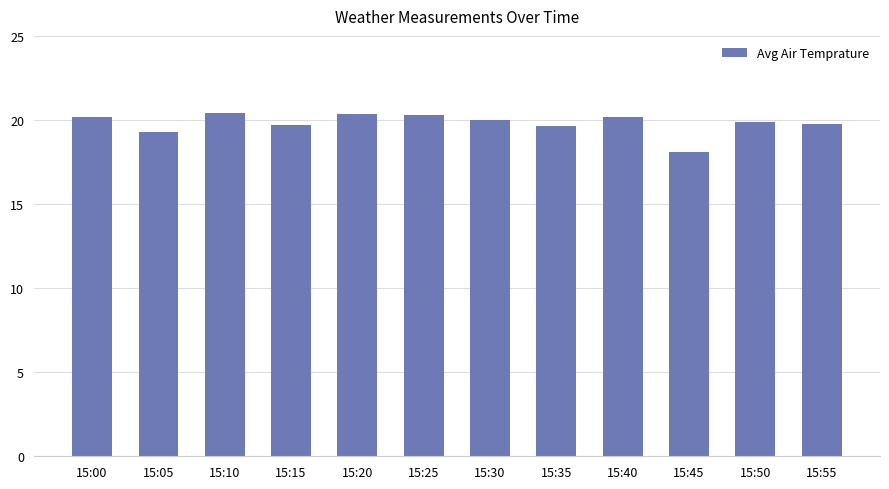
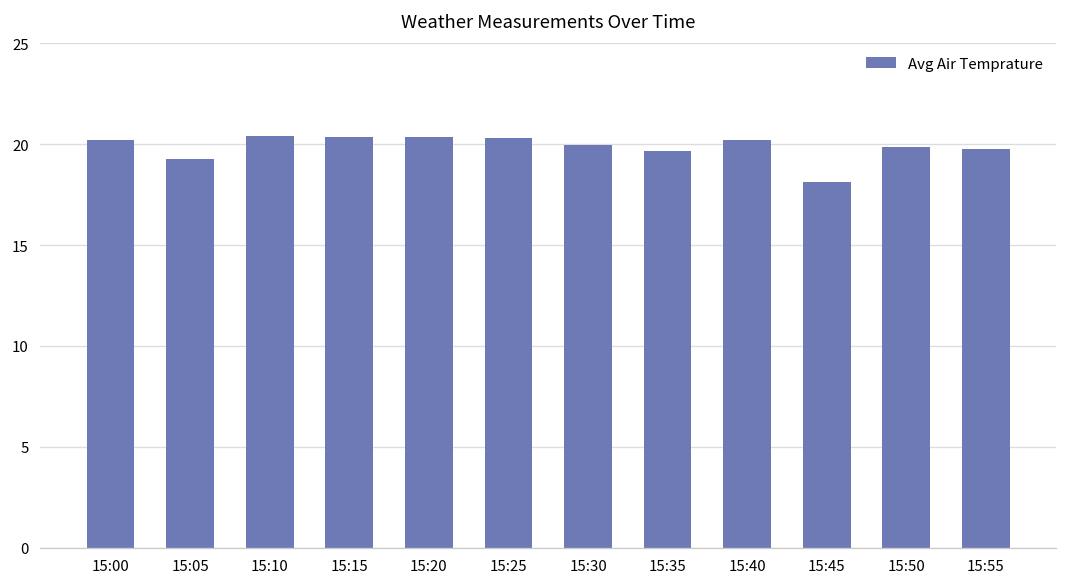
  {
    "15:00": 20.2,
    "15:05": 19.3,
    "15:10": 20.4,
-   "15:15": 19.7,
+   "15:15": 20.3,
    "15:20": 20.4,
    "15:25": 20.3,
    "15:30": 20.0,
    "15:35": 19.7,
    "15:40": 20.2,
    "15:45": 18.1,
    "15:50": 19.9,
    "15:55": 19.8
  }
